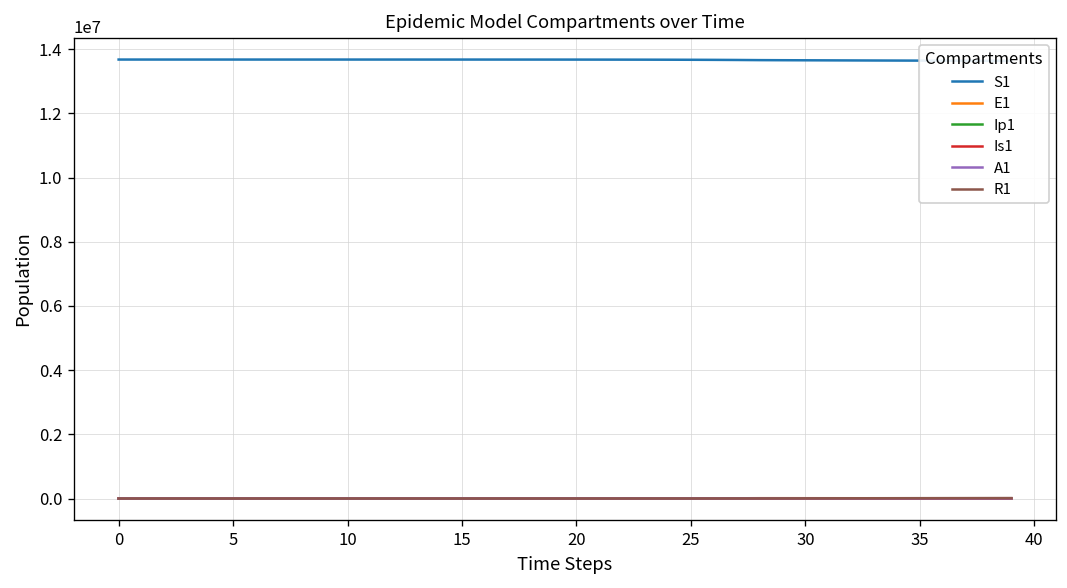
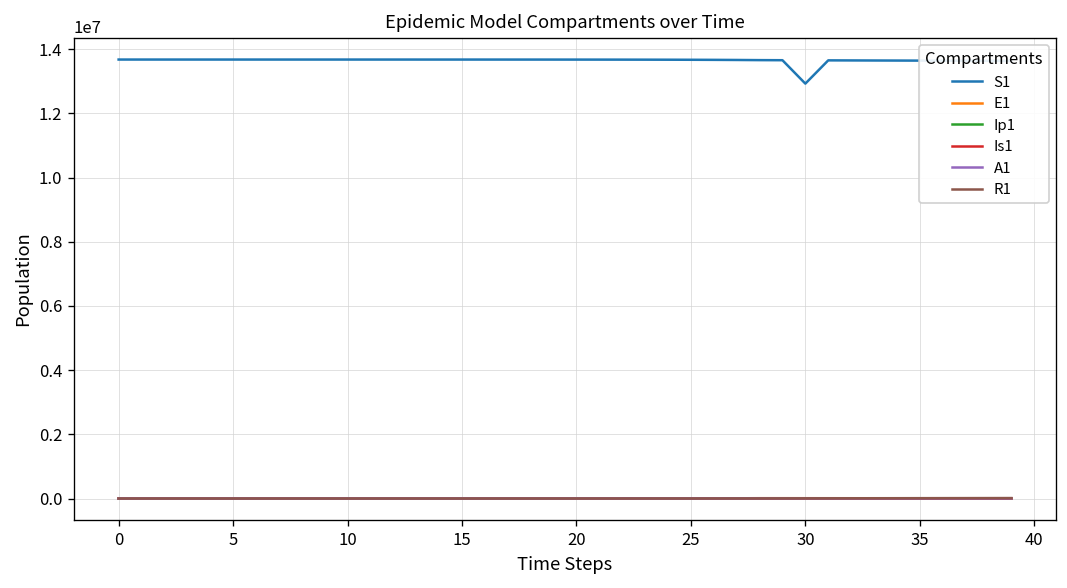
  {
    "S1": {
      "0": 13700000,
      "5": 13700000,
      "10": 13700000,
      "15": 13700000,
      "20": 13700000,
      "25": 13700000,
-     "30": 13700000
+     "30": 12900000
    },
    "R1": {
      "0": 0,
      "5": 0,
      "10": 0,
      "15": 0,
      "20": 0,
      "25": 0,
      "30": 0,
      "35": 0
    }
  }
